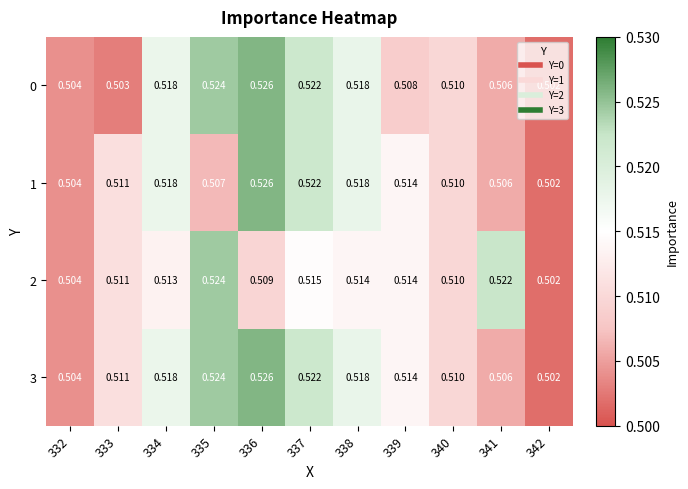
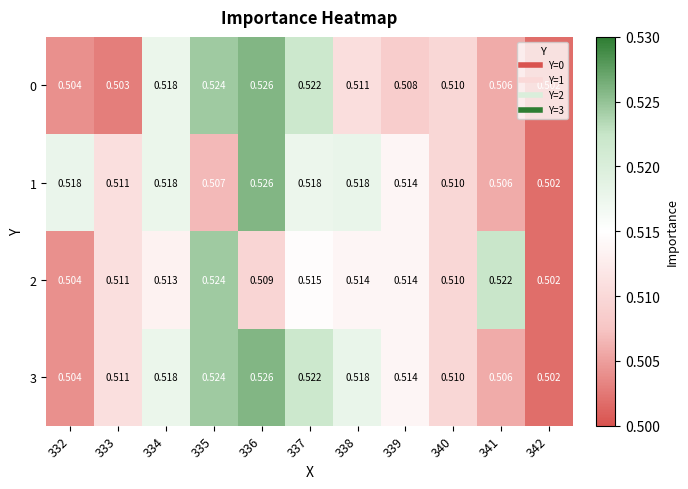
  {
    "0": {
      "332": 0.504,
      "333": 0.503,
      "334": 0.518,
      "335": 0.524,
      "336": 0.526,
      "337": 0.522,
-     "338": 0.518,
+     "338": 0.511,
      "339": 0.508,
      "340": 0.510,
      "341": 0.506
    },
    "1": {
-     "332": 0.504,
+     "332": 0.518,
      "333": 0.511,
      "334": 0.518,
      "335": 0.507,
      "336": 0.526,
-     "337": 0.522,
+     "337": 0.518,
      "338": 0.518,
      "339": 0.514,
      "340": 0.510,
      "341": 0.506,
      "342": 0.502
    },
    "2": {
      "332": 0.504,
      "333": 0.511,
      "334": 0.513,
      "335": 0.524,
      "336": 0.509,
      "337": 0.515,
      "338": 0.514,
      "339": 0.514,
      "340": 0.510,
      "341": 0.522,
      "342": 0.502
    },
    "3": {
      "332": 0.504,
      "333": 0.511,
      "334": 0.518,
      "335": 0.524,
      "336": 0.526,
      "337": 0.522,
      "338": 0.518,
      "339": 0.514,
      "340": 0.510,
      "341": 0.506,
      "342": 0.502
    }
  }
